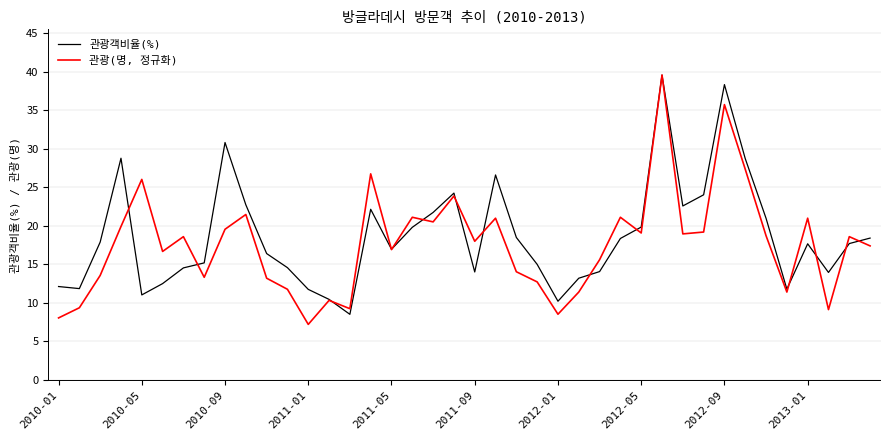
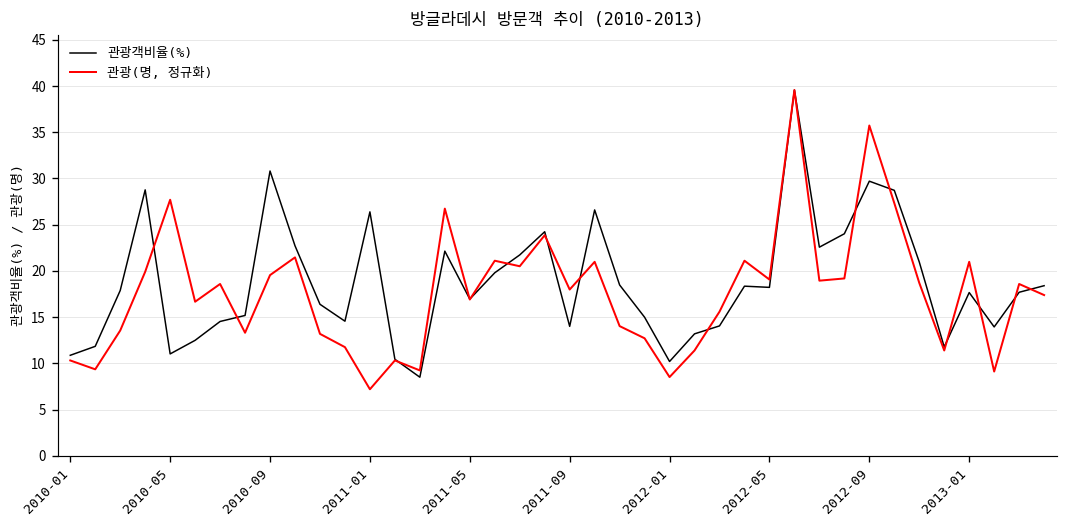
  {
    "관광객비율(%)": {
-     "2010-01": 12,
+     "2010-01": 11,
      "2010-05": 11,
      "2010-09": 31,
-     "2011-01": 12,
+     "2011-01": 26,
      "2011-09": 14,
      "2012-01": 10,
-     "2012-05": 20,
-     "2012-09": 38,
+     "2012-05": 18,
+     "2012-09": 30,
      "2013-01": 18
    },
    "관광(명, 정규화)": {
-     "2010-01": 8,
-     "2010-05": 26,
+     "2010-01": 10,
+     "2010-05": 28,
      "2010-09": 20,
      "2011-01": 7,
      "2011-09": 18,
      "2012-01": 9,
      "2012-05": 19,
      "2012-09": 36,
      "2013-01": 21
    }
  }
